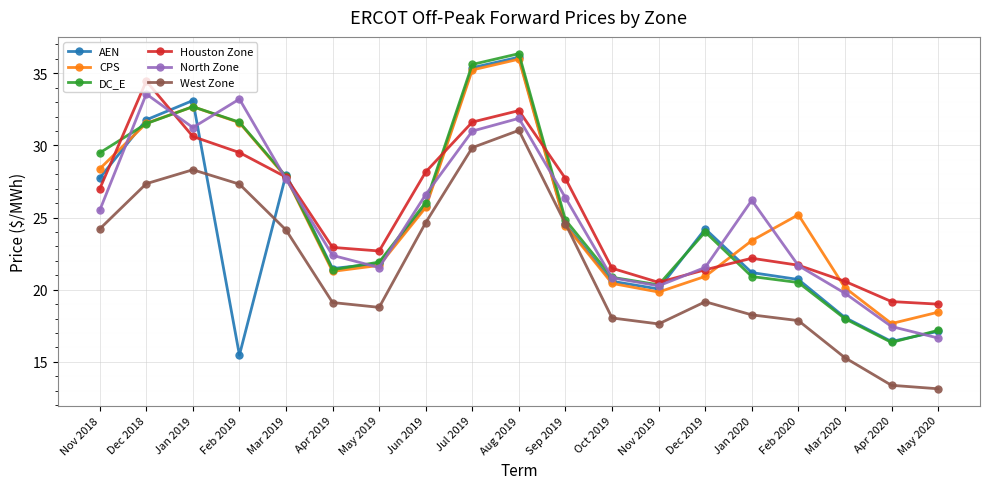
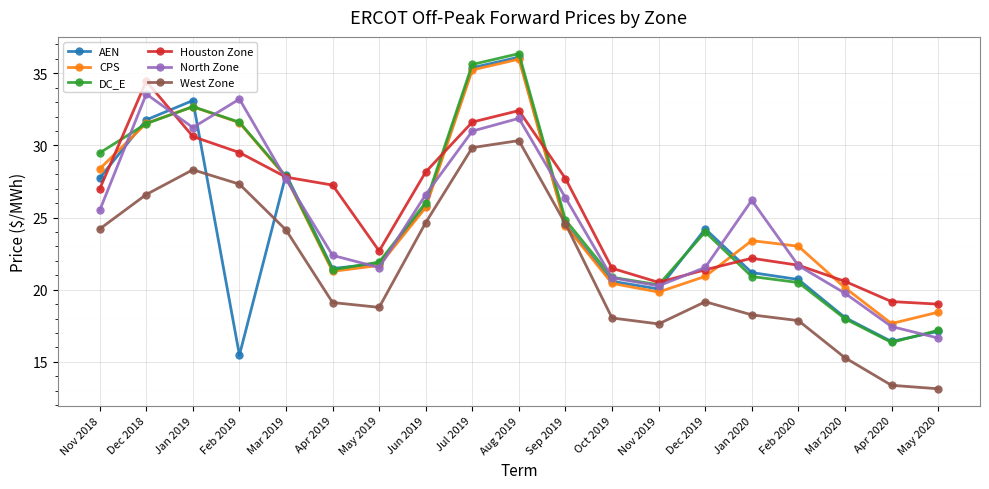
  {
    "AEN": {
      "Nov 2018": 27.7,
      "Dec 2018": 31.8,
      "Jan 2019": 33.1,
      "Feb 2019": 15.5,
      "Nov 2019": 20.0,
      "Dec 2019": 24.2,
      "Jan 2020": 21.2,
      "Feb 2020": 20.7
    },
    "CPS": {
      "Nov 2018": 28.4,
      "Nov 2019": 19.8,
      "Dec 2019": 20.9,
      "Jan 2020": 23.4,
-     "Feb 2020": 25.2,
+     "Feb 2020": 23.0,
      "Mar 2020": 20.1,
      "Apr 2020": 17.7,
      "May 2020": 18.4
    },
    "DC_E": {
      "Nov 2018": 29.5,
      "Jun 2019": 26.0,
      "Jul 2019": 35.6,
      "Aug 2019": 36.4,
      "Sep 2019": 24.8,
      "Dec 2019": 24.0,
      "Jan 2020": 20.9,
      "Feb 2020": 20.5
    },
    "Houston Zone": {
      "Nov 2018": 27.0,
      "Jan 2019": 30.6,
      "Feb 2019": 29.5,
-     "Apr 2019": 22.9,
+     "Apr 2019": 27.3,
      "May 2019": 22.7,
      "Jun 2019": 28.2,
      "Jul 2019": 31.6,
      "Aug 2019": 32.4,
      "Sep 2019": 27.7,
      "Oct 2019": 21.5,
      "Jan 2020": 22.2,
      "Mar 2020": 20.6,
      "Apr 2020": 19.2,
      "May 2020": 19.0
    },
    "North Zone": {
      "Nov 2018": 25.5,
      "Dec 2018": 33.6,
      "Jan 2019": 31.2,
      "Feb 2019": 33.2,
      "Apr 2019": 22.4,
      "Jun 2019": 26.6,
      "Jul 2019": 31.0,
      "Aug 2019": 31.9,
      "Sep 2019": 26.4,
      "Jan 2020": 26.2,
      "Mar 2020": 19.8,
      "Apr 2020": 17.4,
      "May 2020": 16.6
    },
    "West Zone": {
      "Nov 2018": 24.2,
-     "Dec 2018": 27.3,
+     "Dec 2018": 26.6,
      "Jan 2019": 28.3,
      "Feb 2019": 27.3,
      "Mar 2019": 24.1,
      "Apr 2019": 19.1,
      "May 2019": 18.8,
      "Jun 2019": 24.7,
      "Jul 2019": 29.8,
-     "Aug 2019": 31.0,
+     "Aug 2019": 30.3,
      "Oct 2019": 18.0,
      "Nov 2019": 17.6,
      "Dec 2019": 19.2,
      "Jan 2020": 18.3,
      "Feb 2020": 17.9,
      "Mar 2020": 15.3,
      "Apr 2020": 13.4,
      "May 2020": 13.1
    }
  }
